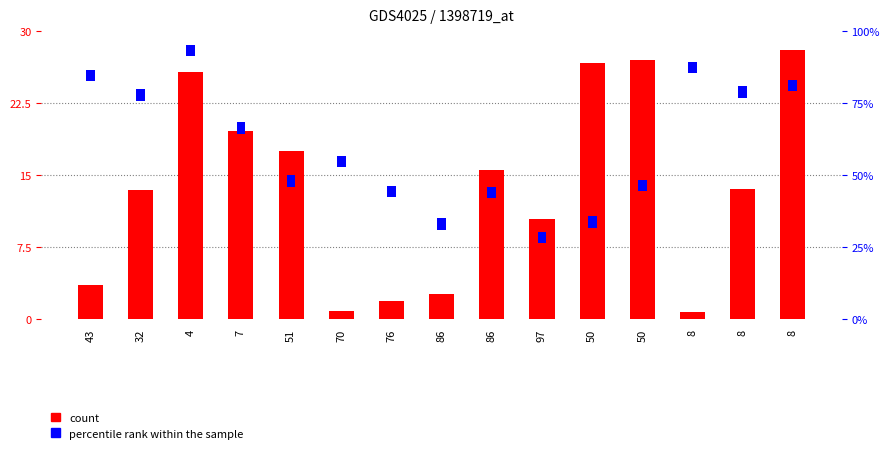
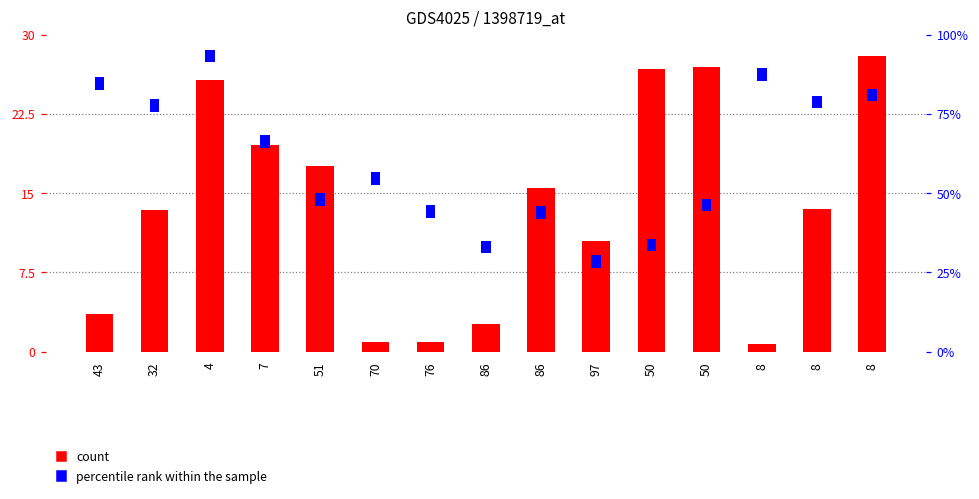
  {
    "count": {
      "43": 4,
      "32": 13,
      "4": 26,
      "51": 18,
      "70": 1,
-     "76": 2,
+     "76": 1,
      "97": 10
    }
  }
